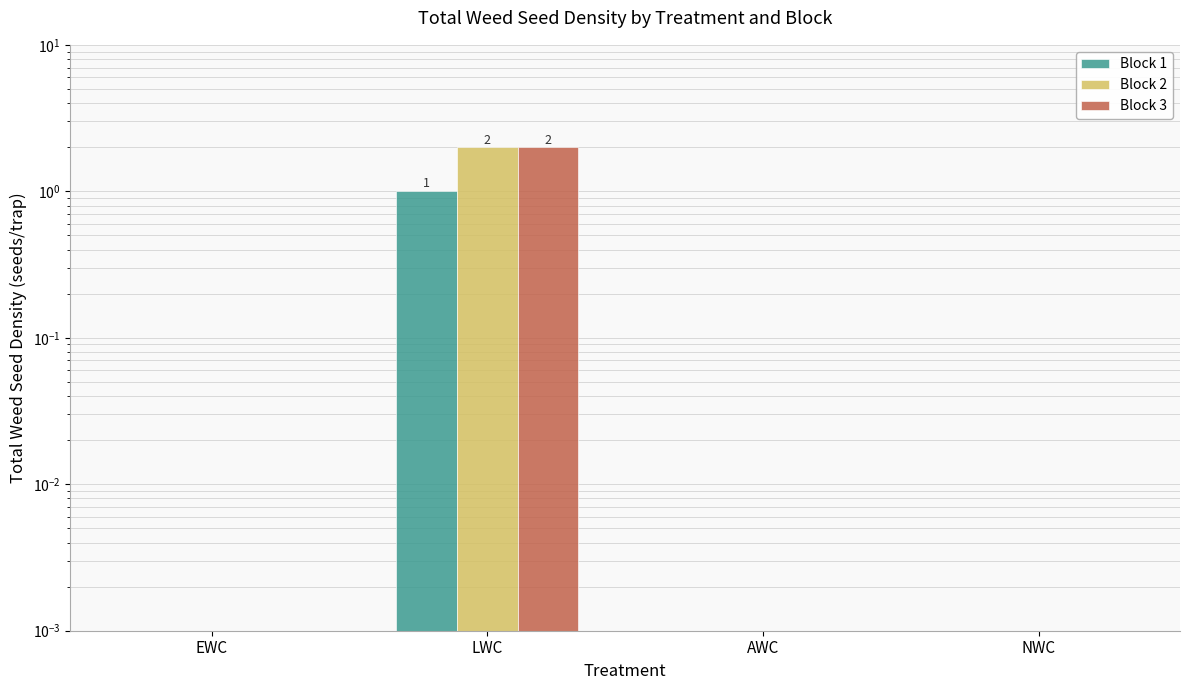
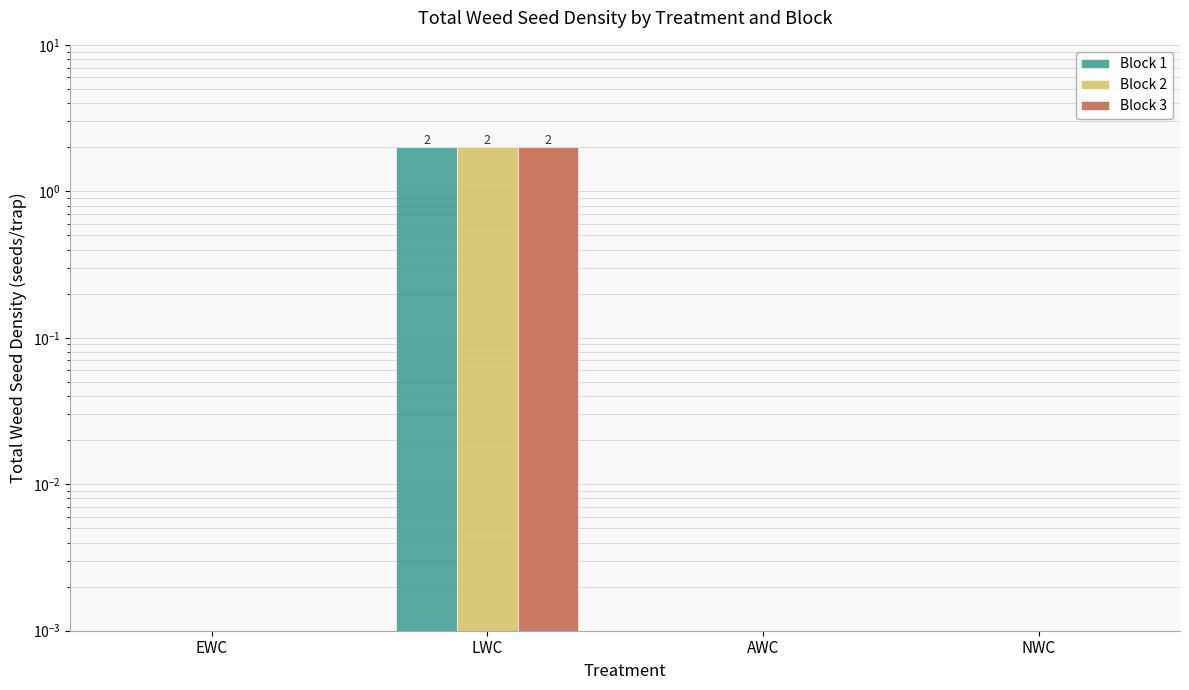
  {
    "Block 1": {
-     "LWC": 1
+     "LWC": 2
    },
    "Block 2": {
      "LWC": 2
    },
    "Block 3": {
      "LWC": 2
    }
  }
